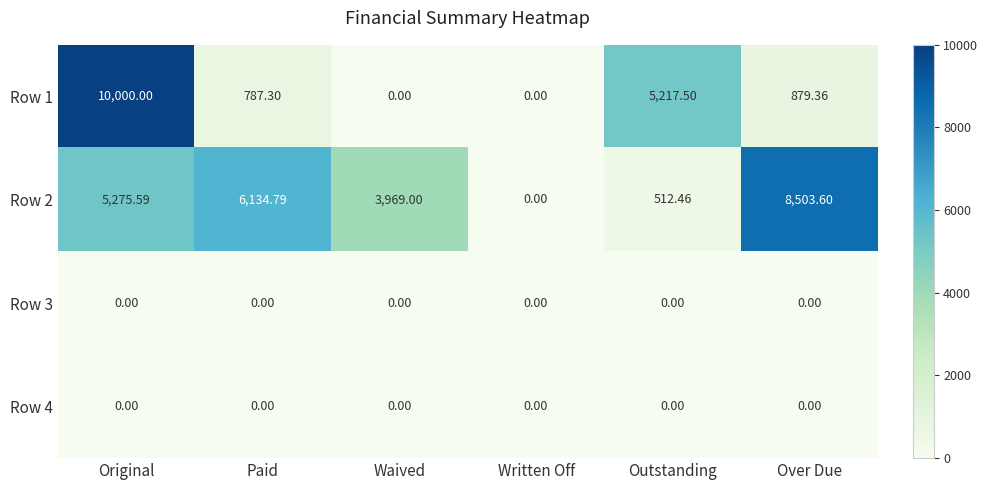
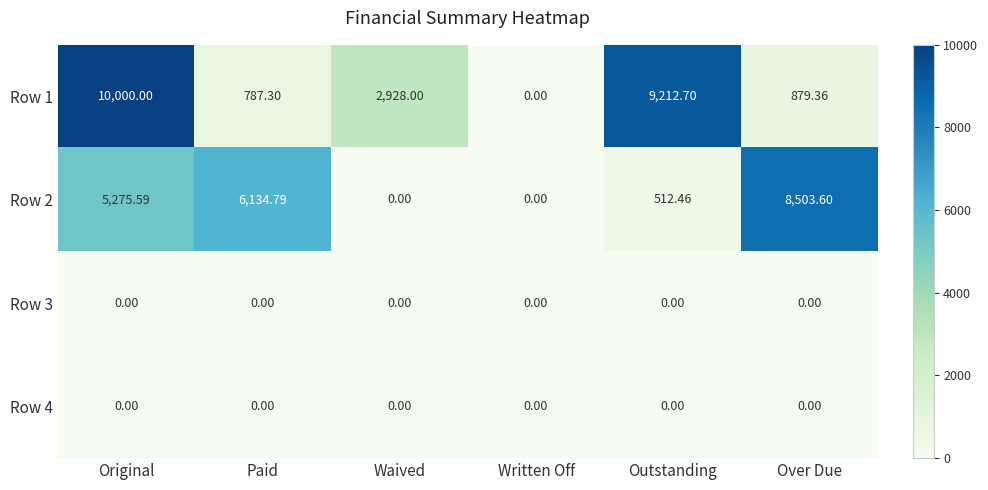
  {
    "Row 1": {
      "Original": "10,000.00",
      "Paid": "787.30",
-     "Waived": "0.00",
+     "Waived": "2,928.00",
      "Written Off": "0.00",
-     "Outstanding": "5,217.50",
+     "Outstanding": "9,212.70",
      "Over Due": "879.36"
    },
    "Row 2": {
      "Original": "5,275.59",
      "Paid": "6,134.79",
-     "Waived": "3,969.00",
+     "Waived": "0.00",
      "Written Off": "0.00",
      "Outstanding": "512.46",
      "Over Due": "8,503.60"
    },
    "Row 3": {
      "Original": "0.00",
      "Paid": "0.00",
      "Waived": "0.00",
      "Written Off": "0.00",
      "Outstanding": "0.00",
      "Over Due": "0.00"
    },
    "Row 4": {
      "Original": "0.00",
      "Paid": "0.00",
      "Waived": "0.00",
      "Written Off": "0.00",
      "Outstanding": "0.00",
      "Over Due": "0.00"
    }
  }
